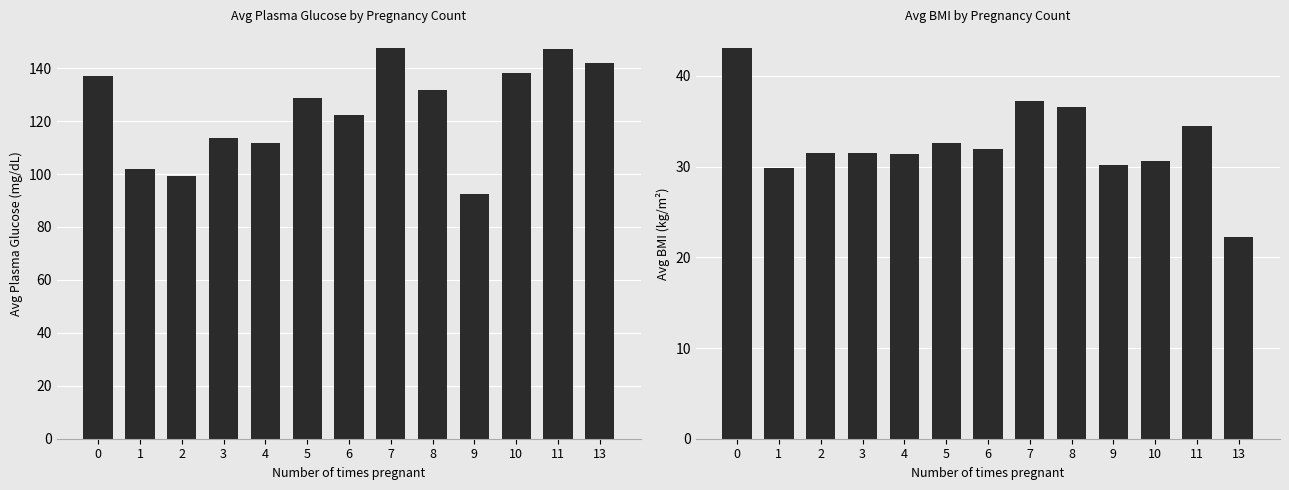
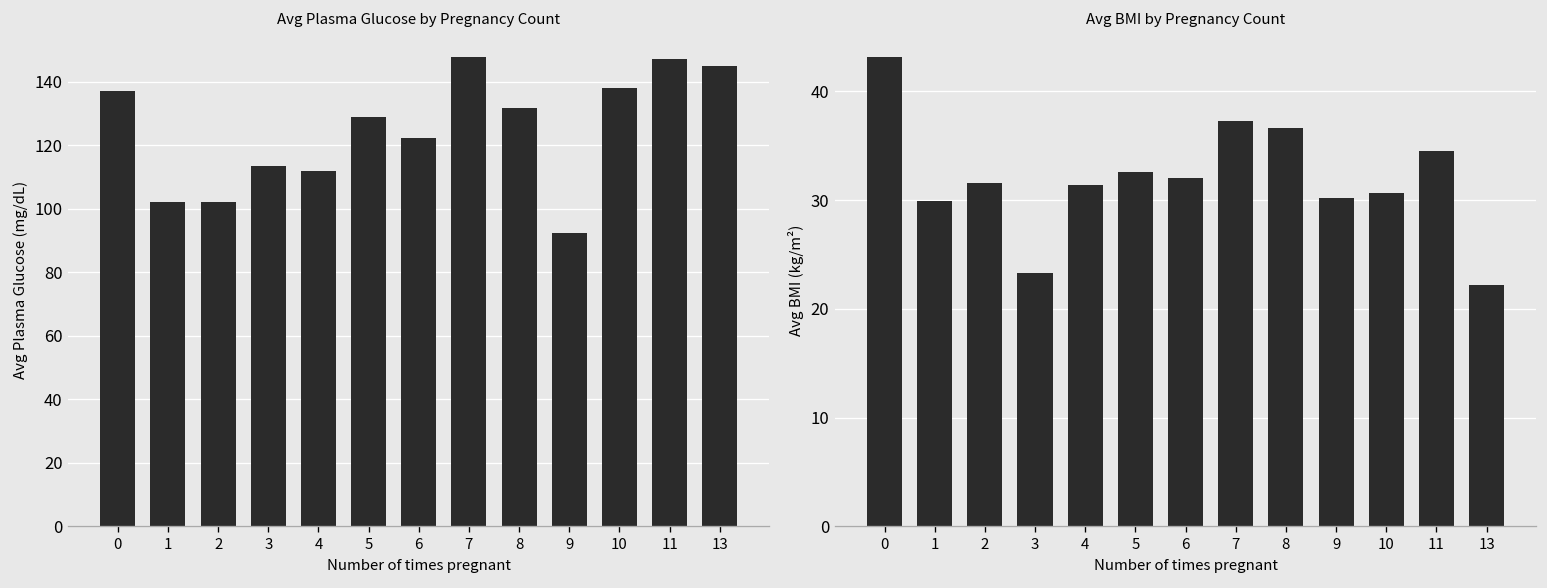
  {
    "Avg Plasma Glucose by Pregnancy Count": {
      "0": 137,
      "1": 102,
-     "2": 99,
+     "2": 102,
      "3": 113,
      "4": 112,
      "5": 129,
      "6": 122,
      "7": 148,
      "8": 132,
      "9": 92,
      "10": 138,
      "11": 147,
-     "13": 142
+     "13": 145
    },
    "Avg BMI by Pregnancy Count": {
      "0": 43,
      "1": 30,
      "2": 32,
-     "3": 32,
+     "3": 23,
      "4": 31,
      "5": 33,
      "6": 32,
      "7": 37,
      "8": 37,
      "9": 30,
      "10": 31,
      "11": 35,
      "13": 22
    }
  }
